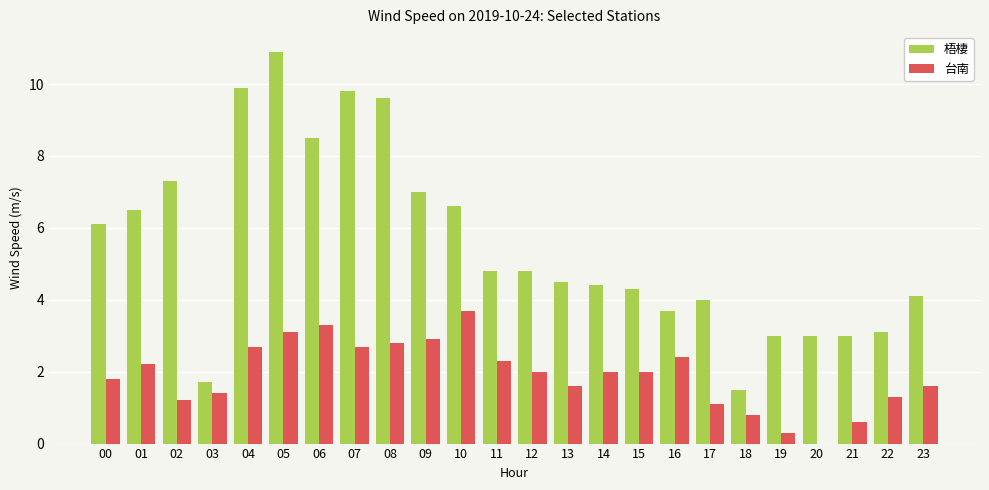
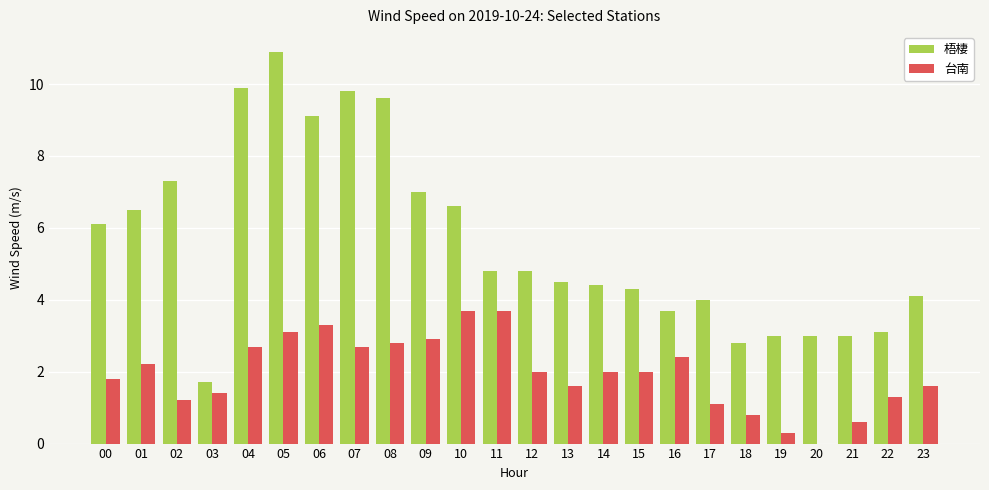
  {
    "梧棲": {
      "00": 6.1,
      "01": 6.5,
      "02": 7.3,
      "03": 1.7,
      "04": 9.9,
      "05": 10.9,
-     "06": 8.5,
+     "06": 9.1,
      "07": 9.8,
      "08": 9.6,
      "09": 7.0,
      "10": 6.6,
      "11": 4.8,
      "12": 4.8,
      "13": 4.5,
      "14": 4.4,
      "15": 4.3,
      "16": 3.7,
      "17": 4.0,
-     "18": 1.5,
+     "18": 2.8,
      "19": 3.0,
      "20": 3.0,
      "21": 3.0,
      "22": 3.1,
      "23": 4.1
    },
    "台南": {
      "00": 1.8,
      "01": 2.2,
      "02": 1.2,
      "03": 1.4,
      "04": 2.7,
      "05": 3.1,
      "06": 3.3,
      "07": 2.7,
      "08": 2.8,
      "09": 2.9,
      "10": 3.7,
-     "11": 2.3,
+     "11": 3.7,
      "12": 2.0,
      "13": 1.6,
      "14": 2.0,
      "15": 2.0,
      "16": 2.4,
      "17": 1.1,
      "18": 0.8,
      "19": 0.3,
      "20": 0.0,
      "21": 0.6,
      "22": 1.3,
      "23": 1.6
    }
  }
